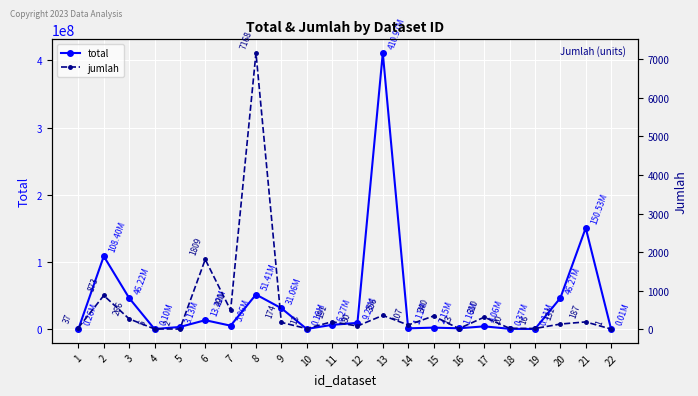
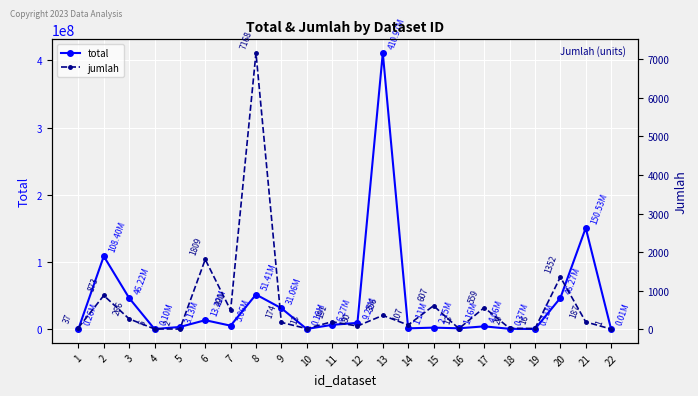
  {
    "total": {
      "1": "0.26M",
      "2": "108.40M",
      "3": "46.22M",
      "5": "3.13M",
      "7": "5.06M",
      "8": "51.41M",
      "9": "31.06M",
      "13": "410.97M",
      "20": "46.27M",
      "21": "150.53M",
      "22": "0.01M"
    },
    "jumlah": {
      "1": "37",
      "2": "873",
      "3": "266",
      "4": "5",
      "6": "1809",
      "8": "7168",
      "9": "174",
      "10": "13",
      "14": "107",
-     "15": "340",
-     "17": "310",
-     "20": "131",
+     "15": "607",
+     "17": "559",
+     "20": "1352",
      "21": "187",
      "22": "1"
    }
  }
